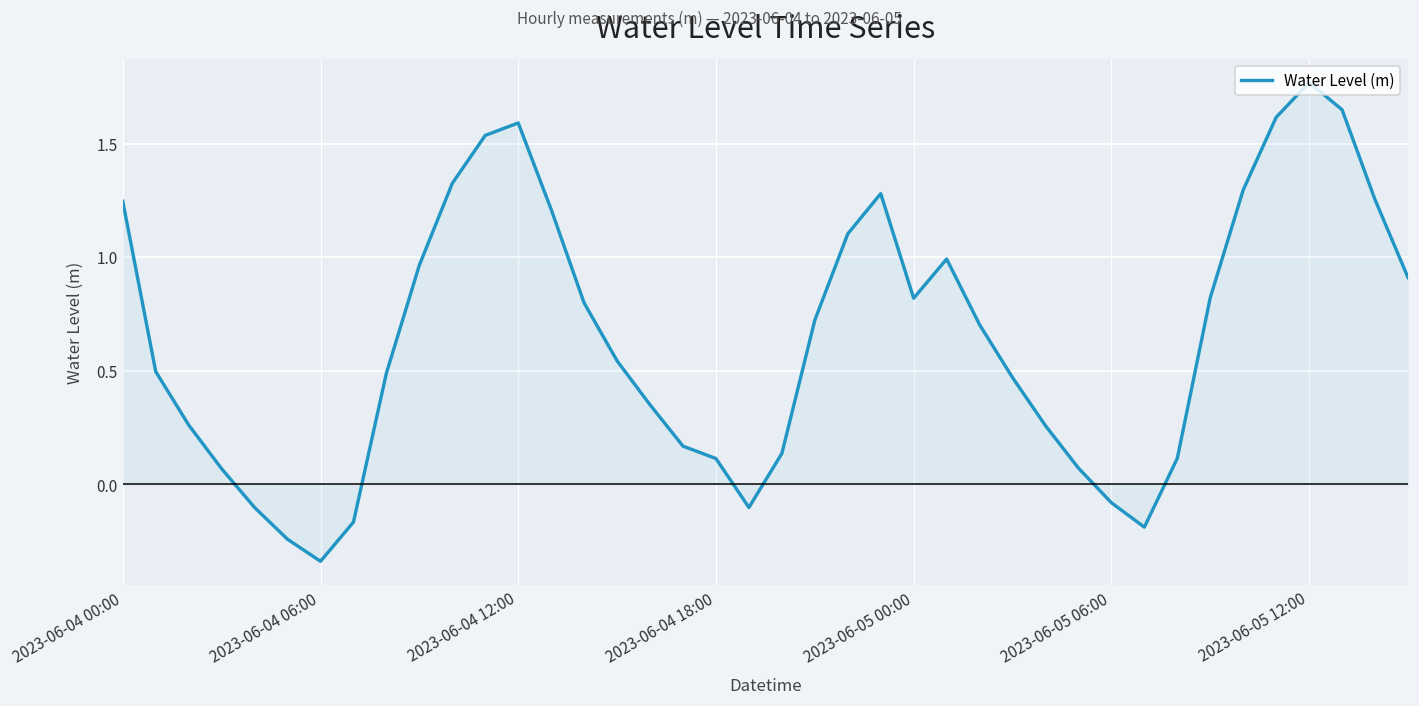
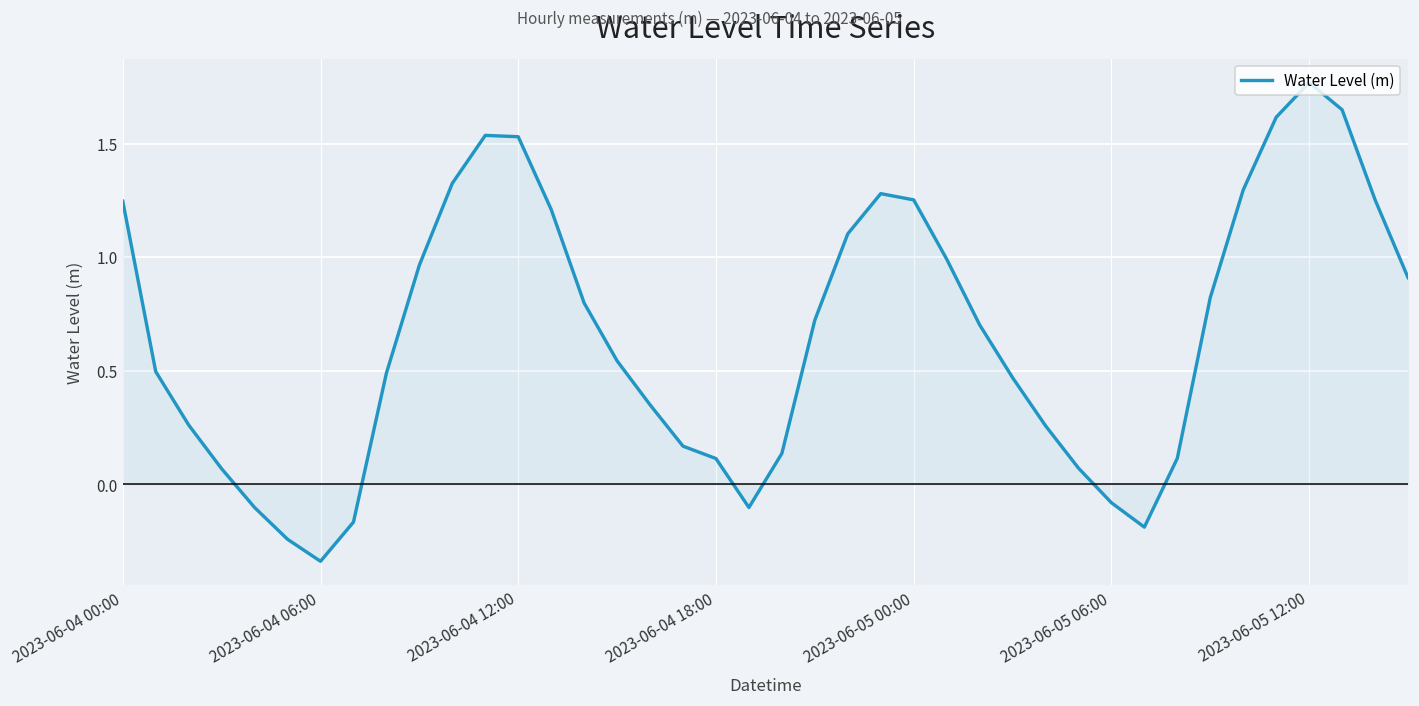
  {
    "Water Level (m)": {
      "2023-06-04 06:00": -0.34,
-     "2023-06-04 12:00": 1.59,
-     "2023-06-05 00:00": 0.82,
+     "2023-06-04 12:00": 1.53,
+     "2023-06-05 00:00": 1.25,
      "2023-06-05 06:00": -0.08
    }
  }
